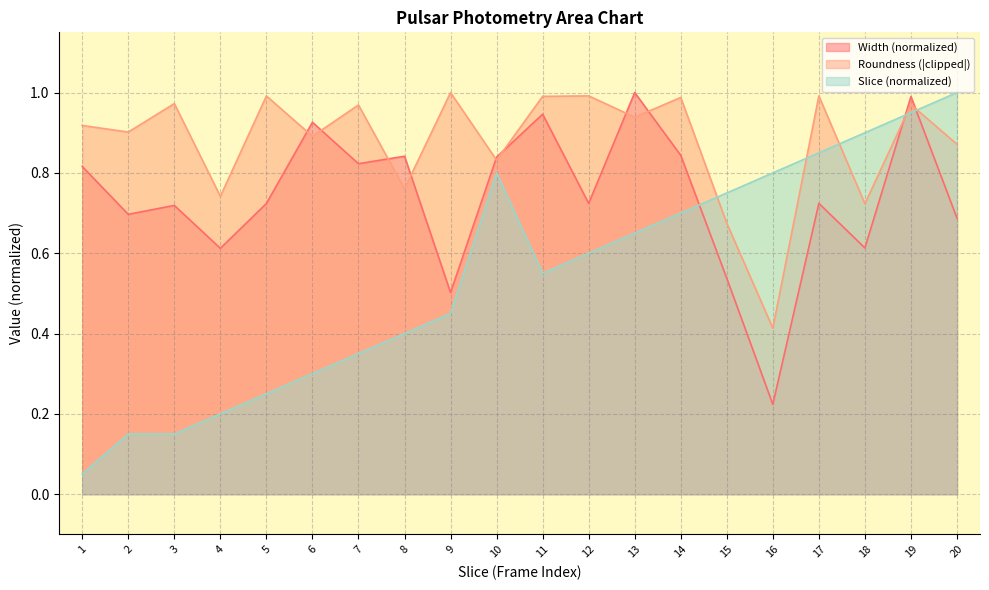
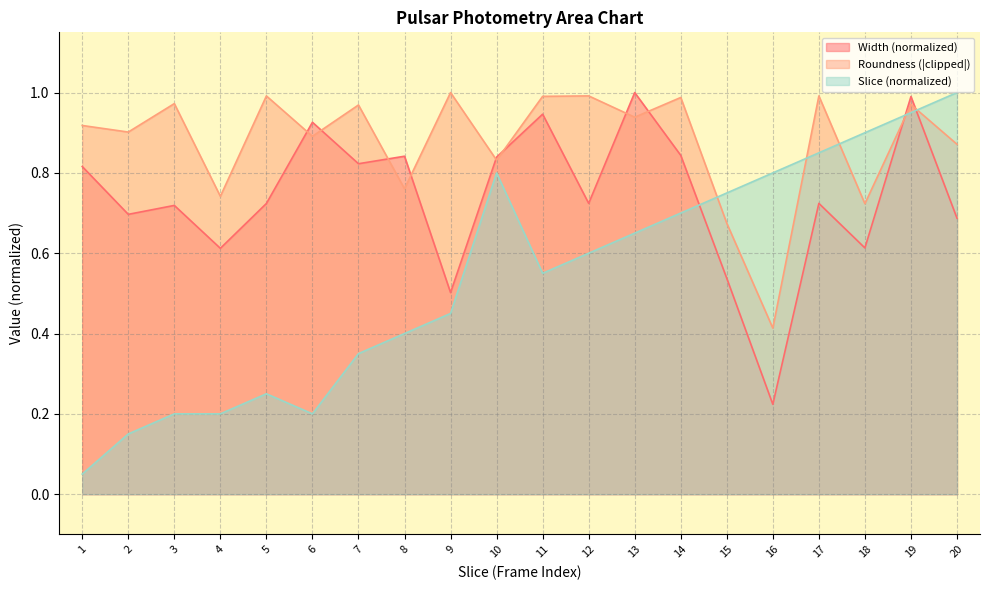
  {
    "Slice (normalized)": {
      "1": 0.05,
      "2": 0.15,
-     "3": 0.15,
+     "3": 0.20,
      "4": 0.20,
      "5": 0.25,
-     "6": 0.30,
+     "6": 0.20,
      "7": 0.35,
      "8": 0.40,
      "9": 0.45,
      "10": 0.80,
      "11": 0.55,
      "12": 0.60,
      "13": 0.65,
      "14": 0.70,
      "15": 0.75,
      "16": 0.80,
      "17": 0.85,
      "18": 0.90,
      "19": 0.95,
      "20": 1.00
    }
  }
